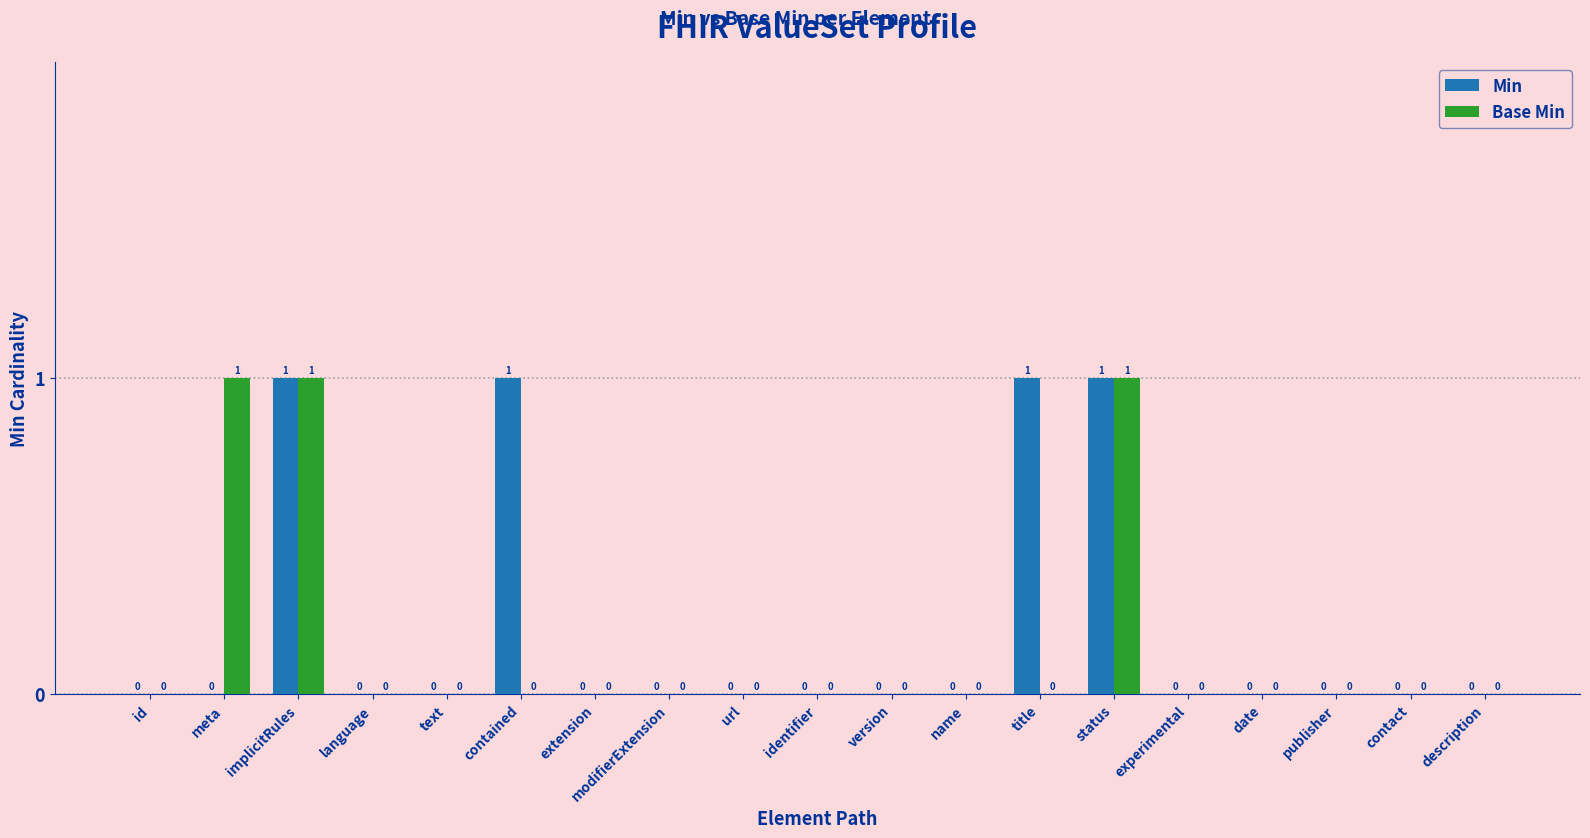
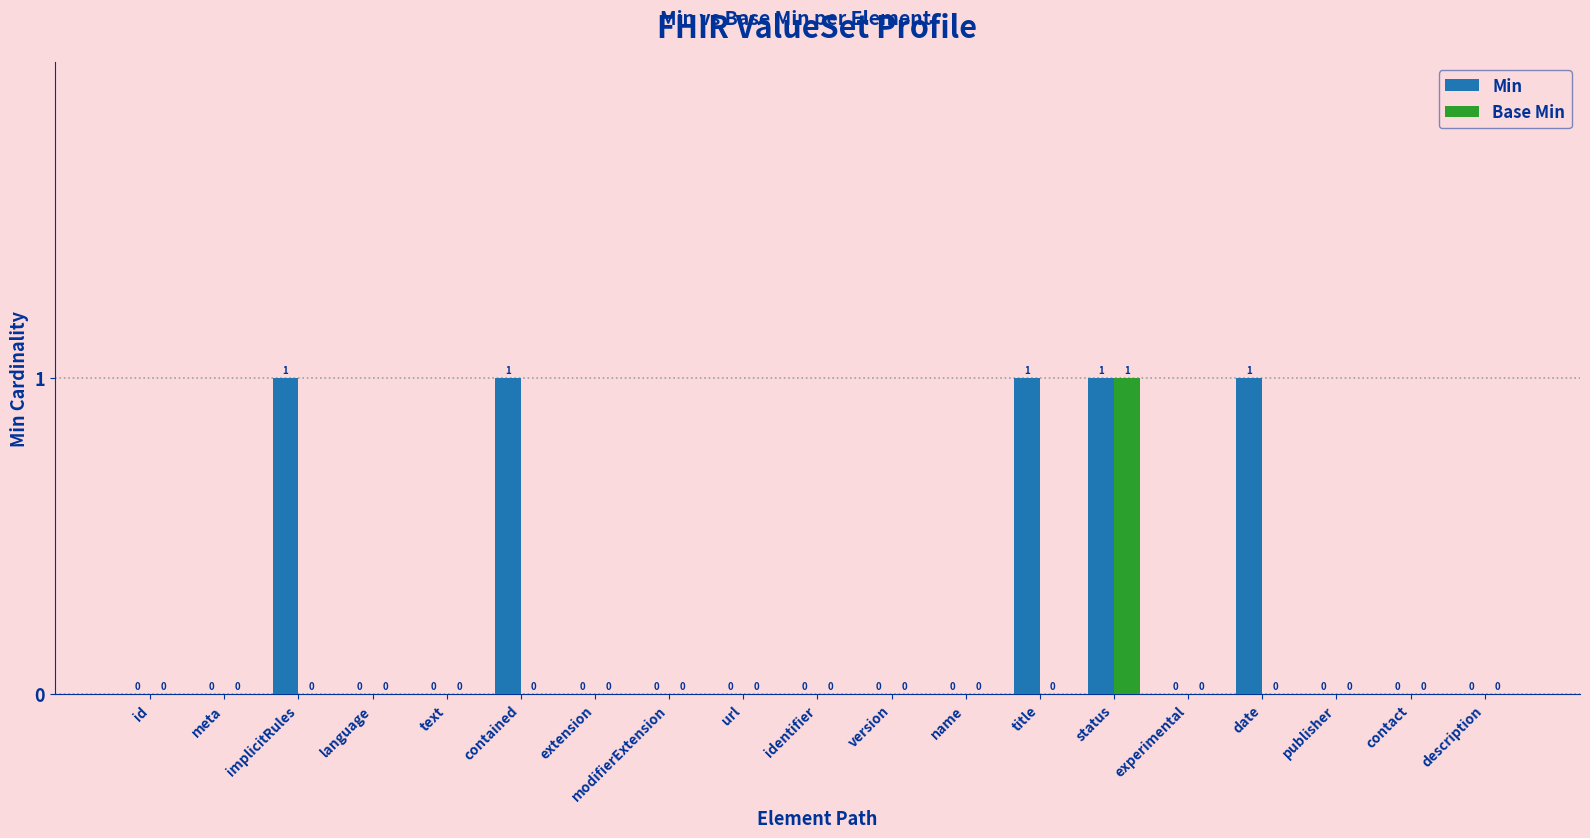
  {
    "Min": {
      "id": 0,
      "meta": 0,
      "implicitRules": 1,
      "language": 0,
      "text": 0,
      "contained": 1,
      "extension": 0,
      "modifierExtension": 0,
      "url": 0,
      "identifier": 0,
      "version": 0,
      "name": 0,
      "title": 1,
      "status": 1,
      "experimental": 0,
-     "date": 0,
+     "date": 1,
      "publisher": 0,
      "contact": 0,
      "description": 0
    },
    "Base Min": {
      "id": 0,
-     "meta": 1,
-     "implicitRules": 1,
+     "meta": 0,
+     "implicitRules": 0,
      "language": 0,
      "text": 0,
      "contained": 0,
      "extension": 0,
      "modifierExtension": 0,
      "url": 0,
      "identifier": 0,
      "version": 0,
      "name": 0,
      "title": 0,
      "status": 1,
      "experimental": 0,
      "date": 0,
      "publisher": 0,
      "contact": 0,
      "description": 0
    }
  }
